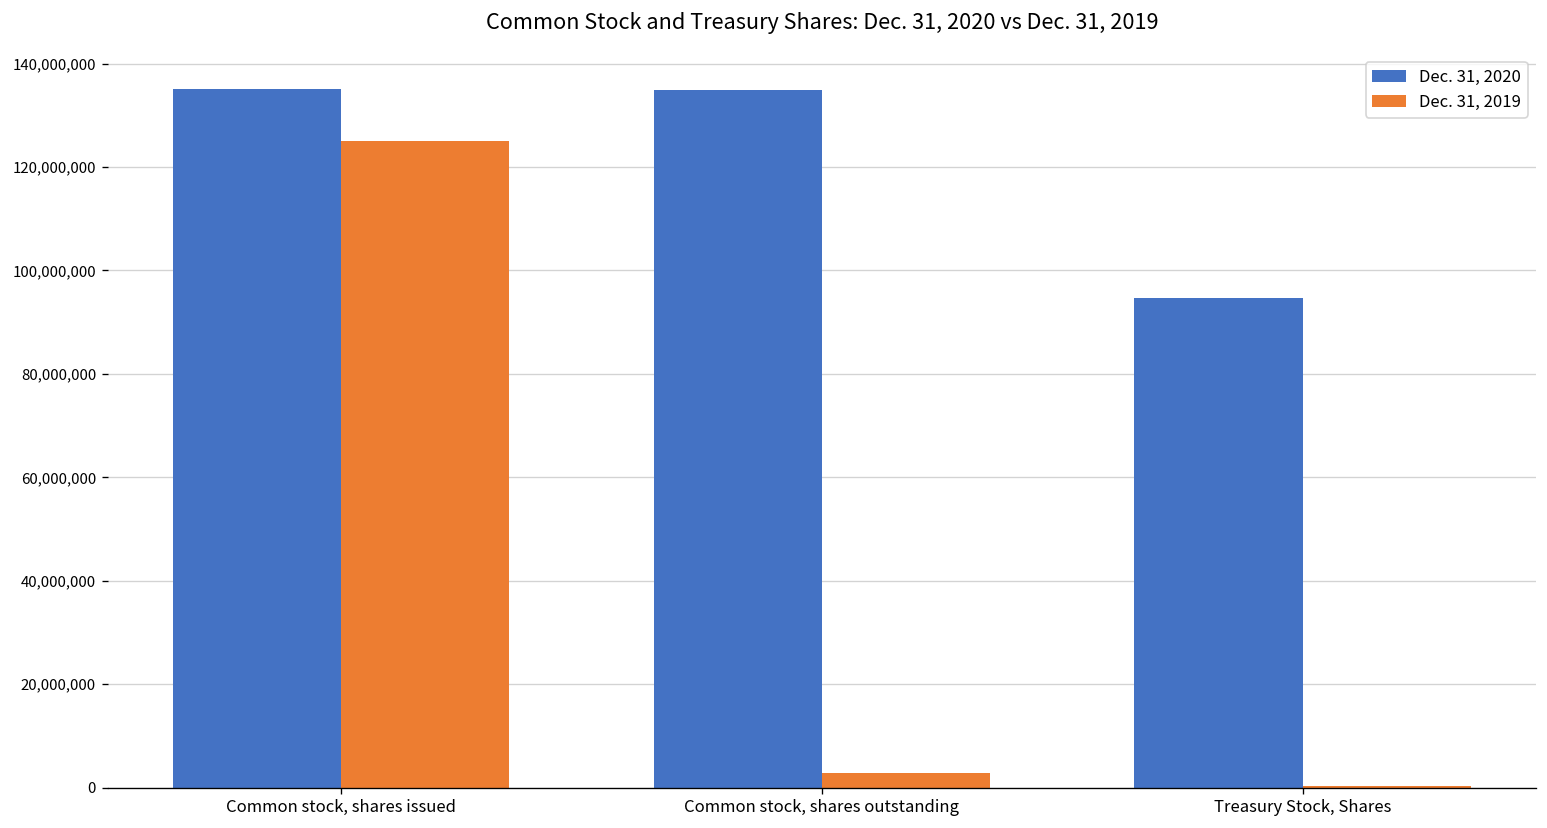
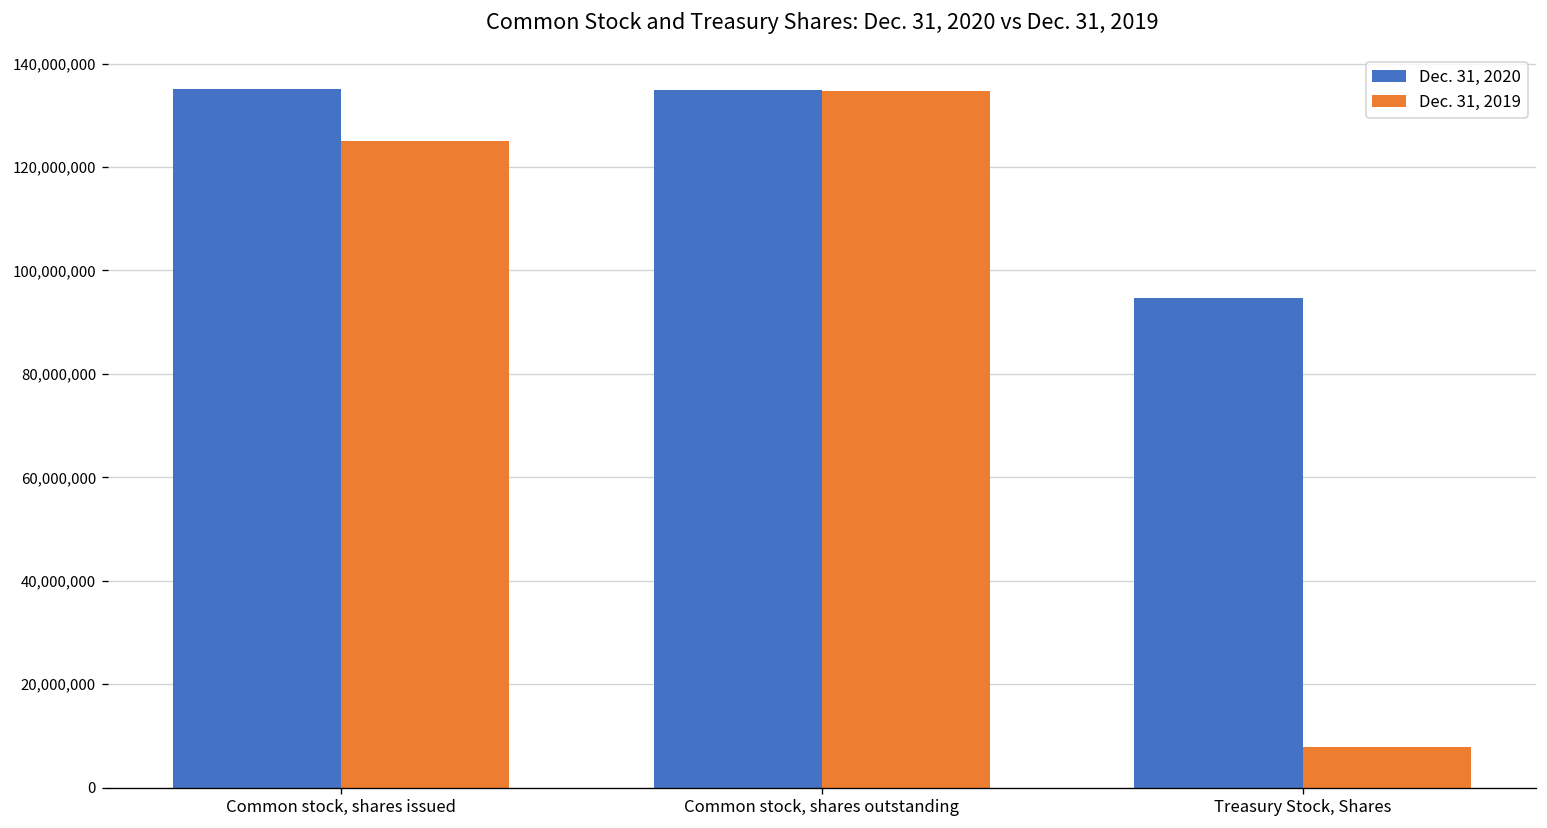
  {
    "Dec. 31, 2020": {
      "Common stock, shares issued": "135,000,000",
      "Common stock, shares outstanding": "135,000,000",
      "Treasury Stock, Shares": "95,000,000"
    },
    "Dec. 31, 2019": {
      "Common stock, shares issued": "125,000,000",
-     "Common stock, shares outstanding": "3,000,000",
-     "Treasury Stock, Shares": "0"
+     "Common stock, shares outstanding": "135,000,000",
+     "Treasury Stock, Shares": "8,000,000"
    }
  }
